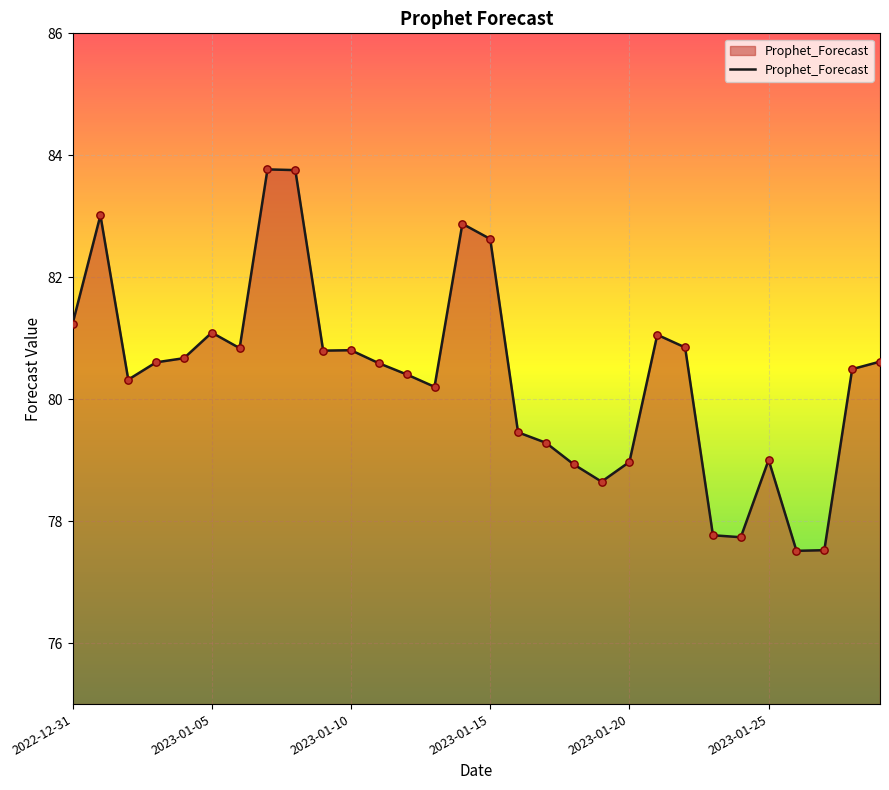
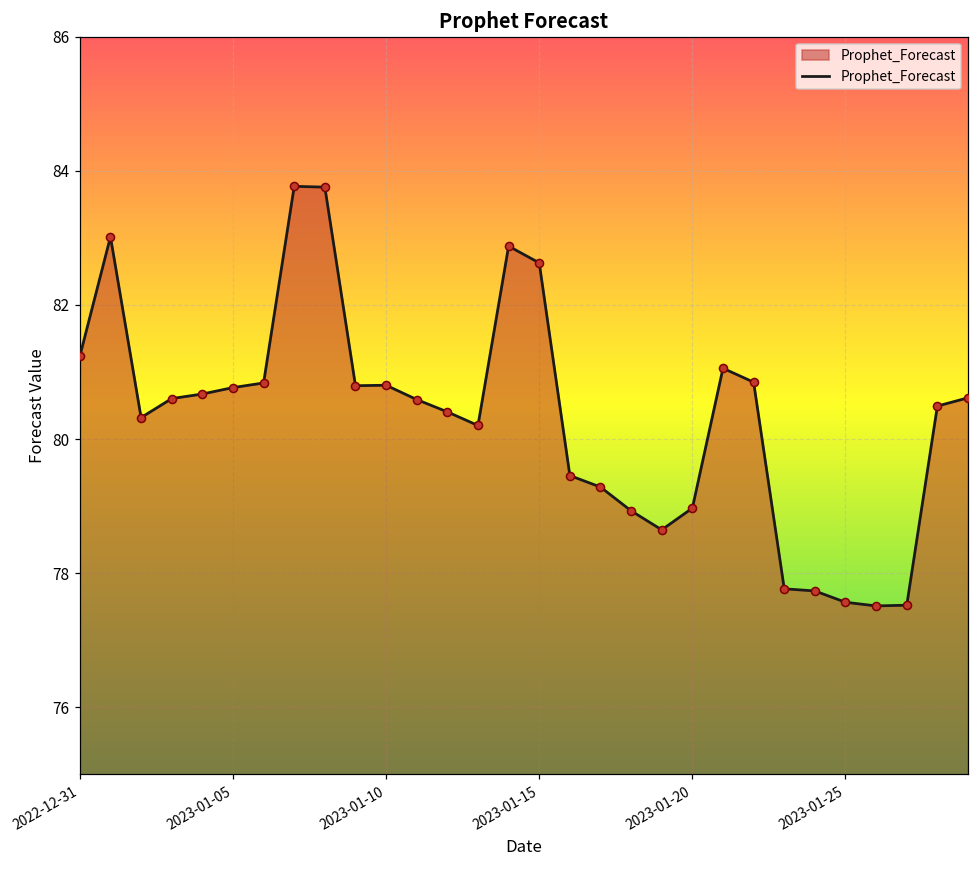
  {
    "2022-12-31": 81.2,
-   "2023-01-05": 81.1,
+   "2023-01-05": 80.8,
    "2023-01-10": 80.8,
    "2023-01-15": 82.6,
    "2023-01-20": 79.0,
-   "2023-01-25": 79.0
+   "2023-01-25": 77.6
  }
